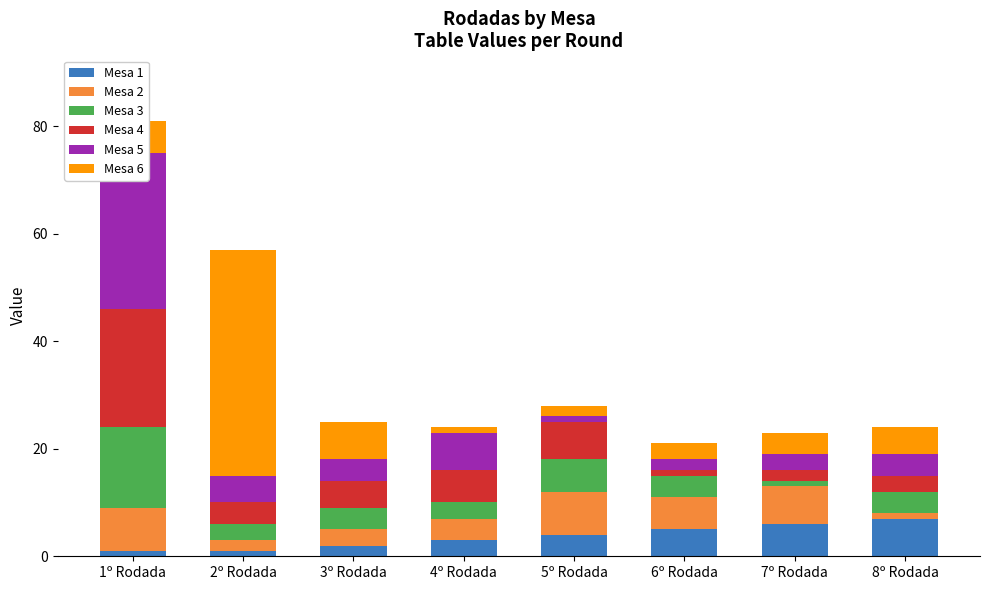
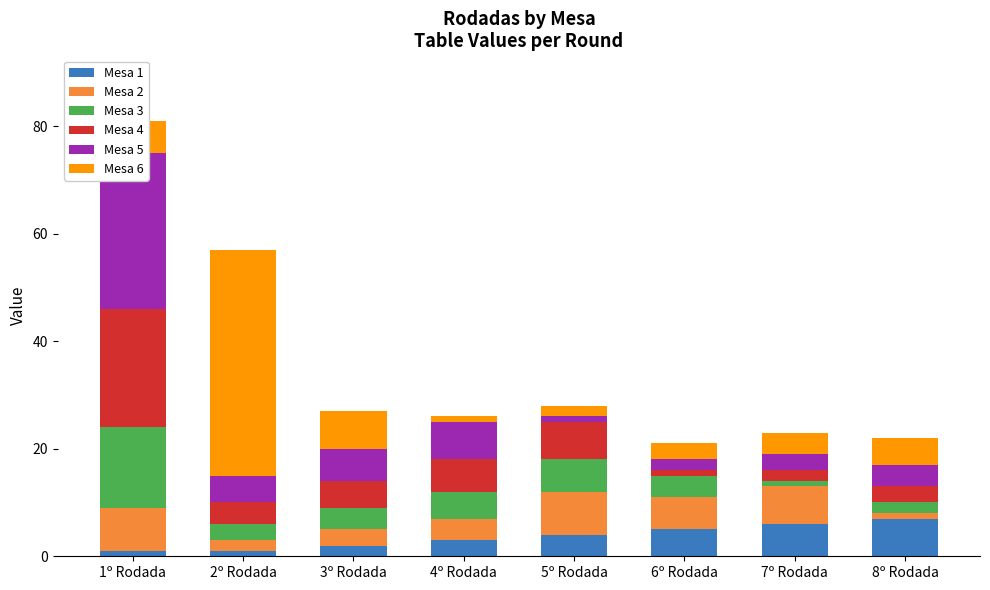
  {
    "Mesa 1": {
      "1º Rodada": 1,
      "2º Rodada": 1,
      "3º Rodada": 2,
      "4º Rodada": 3,
      "5º Rodada": 4,
      "6º Rodada": 5,
      "7º Rodada": 6,
      "8º Rodada": 7
    },
    "Mesa 2": {
      "1º Rodada": 8,
      "2º Rodada": 2,
      "3º Rodada": 3,
      "4º Rodada": 4,
      "5º Rodada": 8,
      "6º Rodada": 6,
      "7º Rodada": 7,
      "8º Rodada": 1
    },
    "Mesa 3": {
      "1º Rodada": 15,
      "2º Rodada": 3,
      "3º Rodada": 4,
-     "4º Rodada": 3,
+     "4º Rodada": 5,
      "5º Rodada": 6,
      "6º Rodada": 4,
      "7º Rodada": 1,
-     "8º Rodada": 4
+     "8º Rodada": 2
    },
    "Mesa 4": {
      "1º Rodada": 22,
      "2º Rodada": 4,
      "3º Rodada": 5,
      "4º Rodada": 6,
      "5º Rodada": 7,
      "6º Rodada": 1,
      "7º Rodada": 2,
      "8º Rodada": 3
    },
    "Mesa 5": {
      "2º Rodada": 5,
-     "3º Rodada": 4,
+     "3º Rodada": 6,
      "4º Rodada": 7,
      "5º Rodada": 1,
      "6º Rodada": 2,
      "7º Rodada": 3,
      "8º Rodada": 4
    },
    "Mesa 6": {
      "2º Rodada": 42,
      "3º Rodada": 7,
      "4º Rodada": 1,
      "5º Rodada": 2,
      "6º Rodada": 3,
      "7º Rodada": 4,
      "8º Rodada": 5
    }
  }
